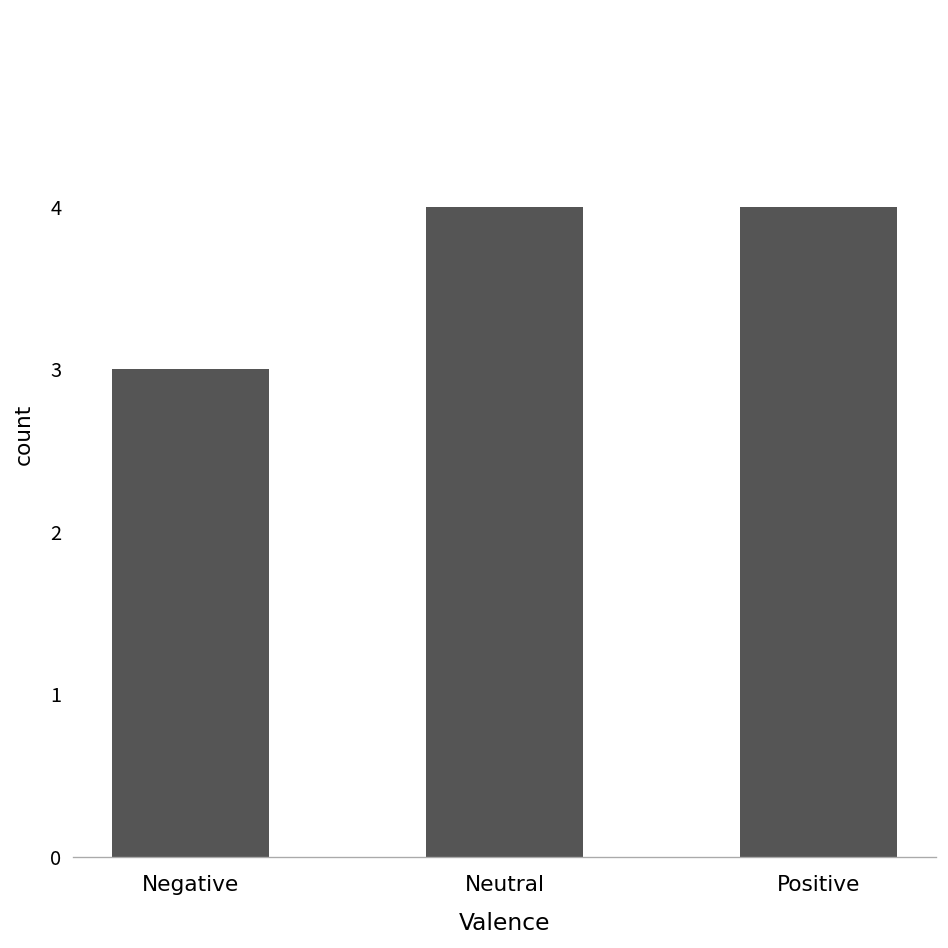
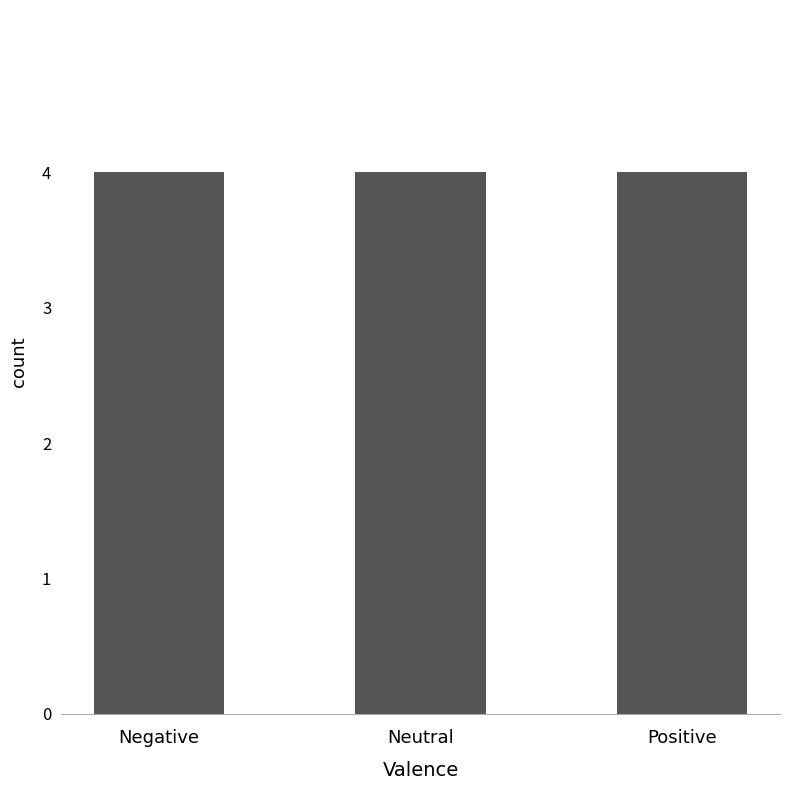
  {
-   "Negative": 3,
+   "Negative": 4,
    "Neutral": 4,
    "Positive": 4
  }
